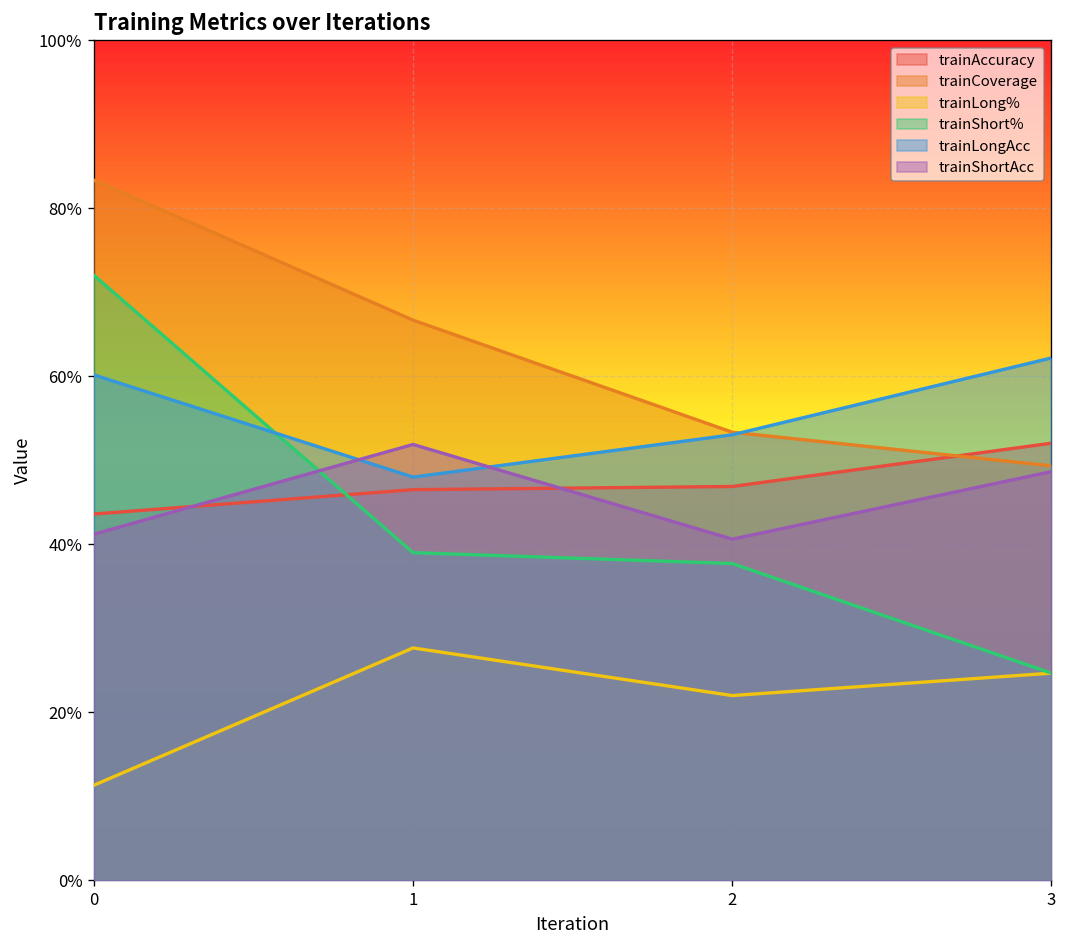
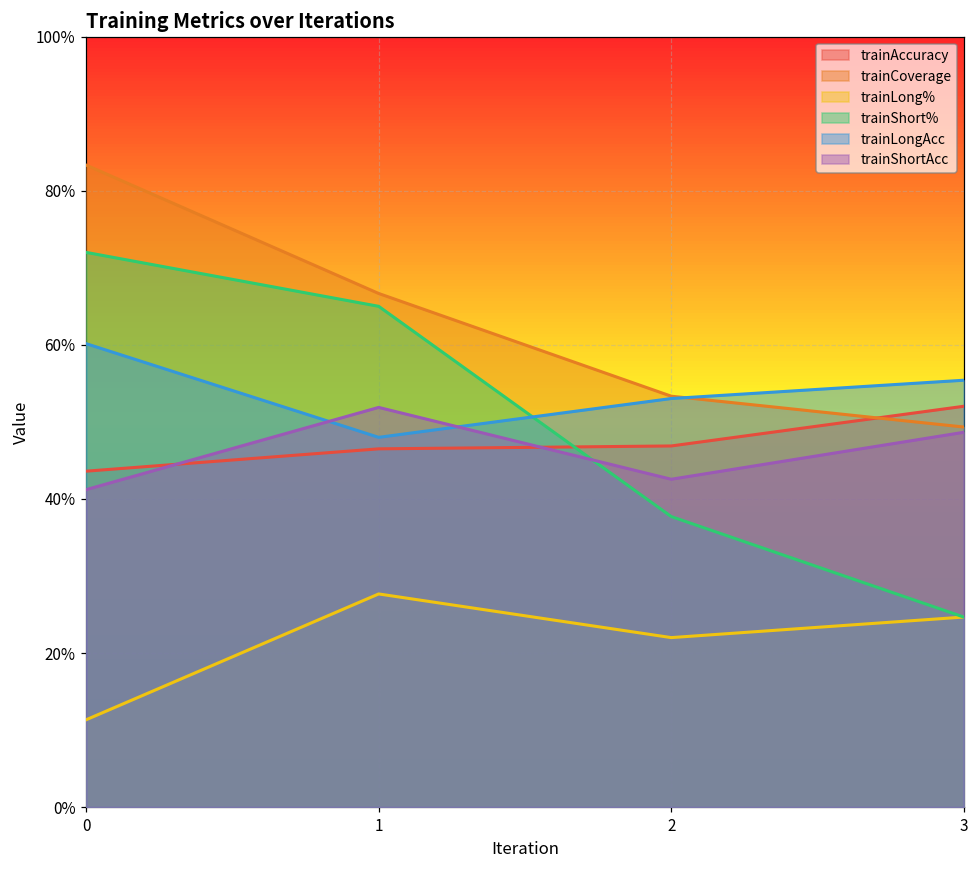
  {
    "trainShort%": {
      "0": "72%",
-     "1": "39%",
+     "1": "65%",
      "2": "38%"
    },
    "trainLongAcc": {
      "0": "60%",
      "1": "48%",
-     "3": "62%"
+     "3": "55%"
    },
    "trainShortAcc": {
      "0": "41%",
      "1": "52%",
-     "2": "41%",
+     "2": "43%",
      "3": "49%"
    }
  }
